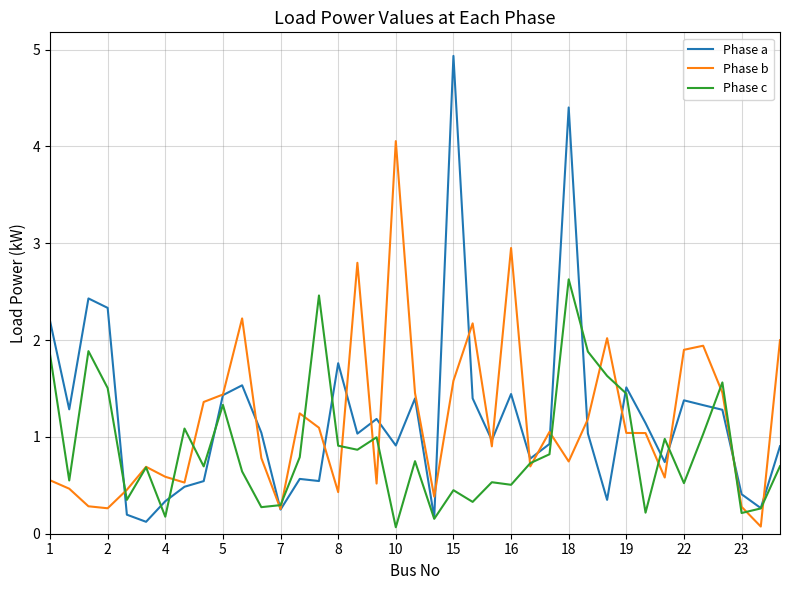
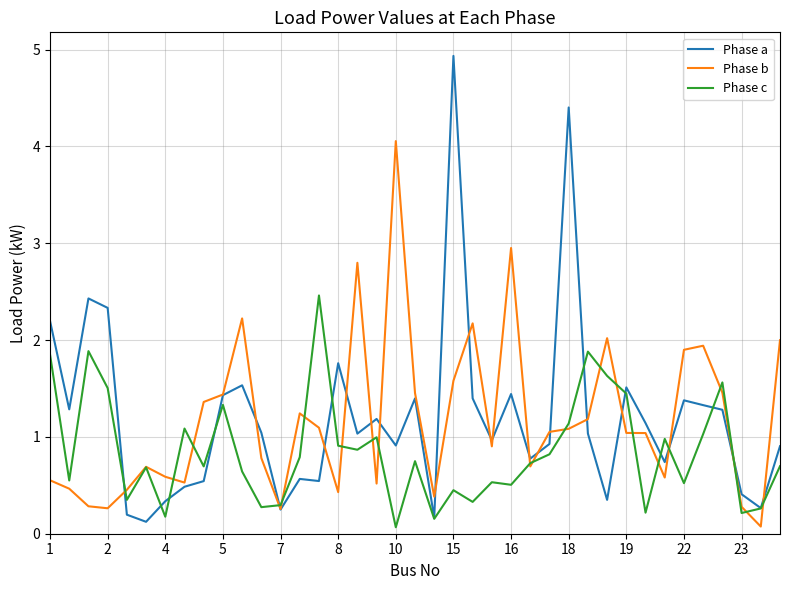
  {
    "Phase a": {
      "15": 4.9,
      "18": 4.4
    },
    "Phase b": {
      "15": 1.6,
-     "18": 0.7
+     "18": 1.1
    },
    "Phase c": {
      "15": 0.4,
-     "18": 2.6
+     "18": 1.1
    }
  }
